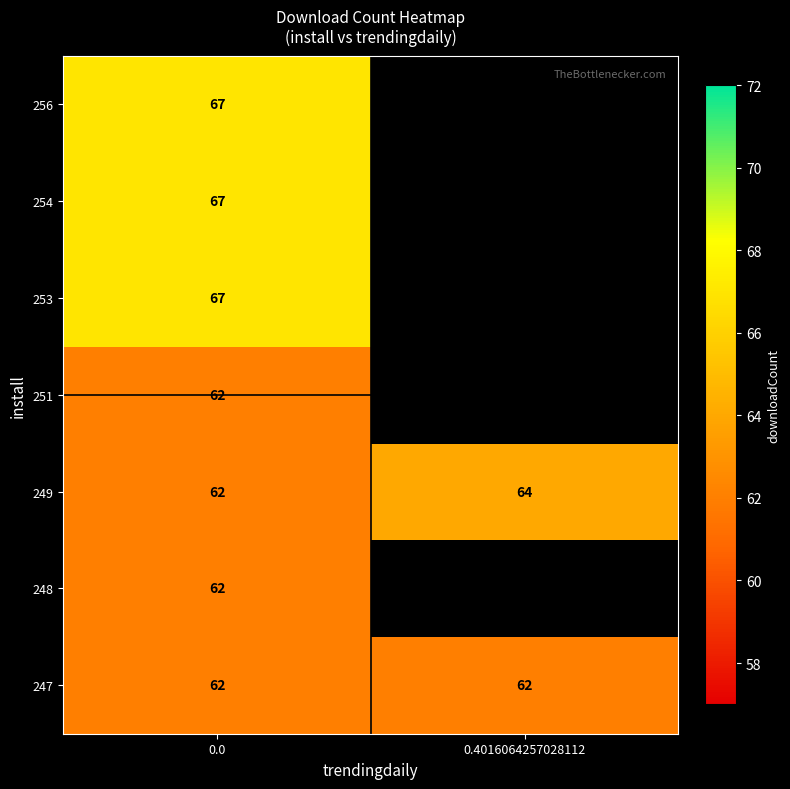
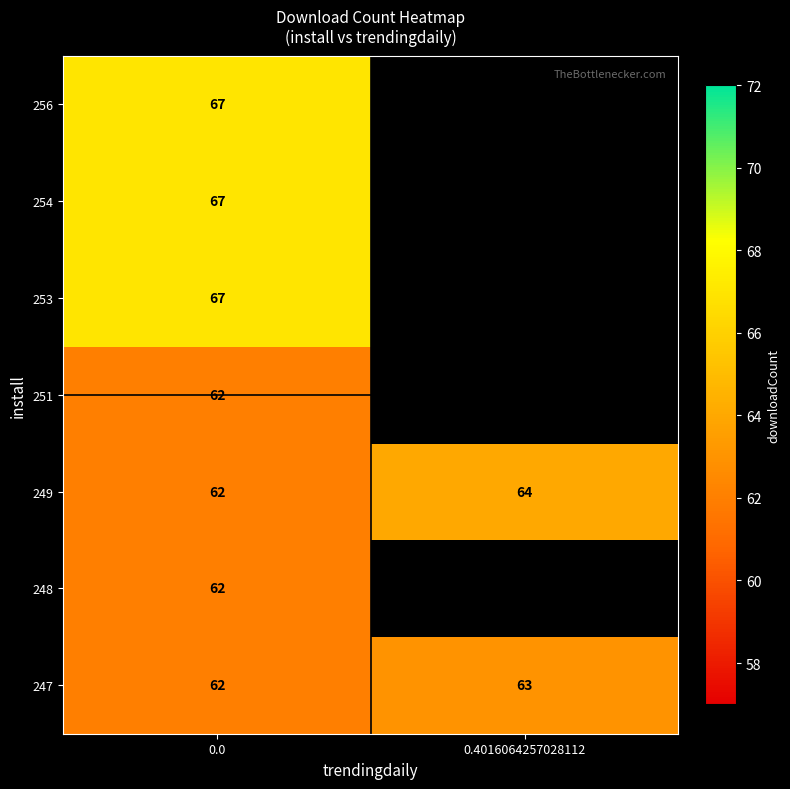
  {
    "256": {
      "0.0": 67
    },
    "254": {
      "0.0": 67
    },
    "253": {
      "0.0": 67
    },
    "251": {
      "0.0": 62
    },
    "249": {
      "0.0": 62,
      "0.4016064257028112": 64
    },
    "248": {
      "0.0": 62
    },
    "247": {
      "0.0": 62,
-     "0.4016064257028112": 62
+     "0.4016064257028112": 63
    }
  }
